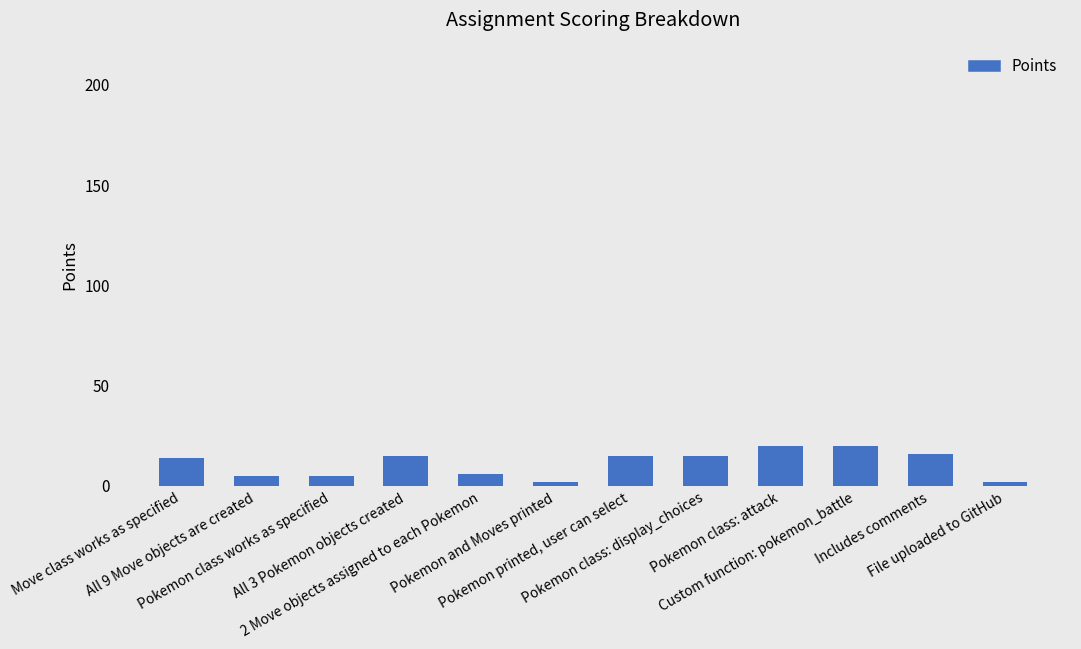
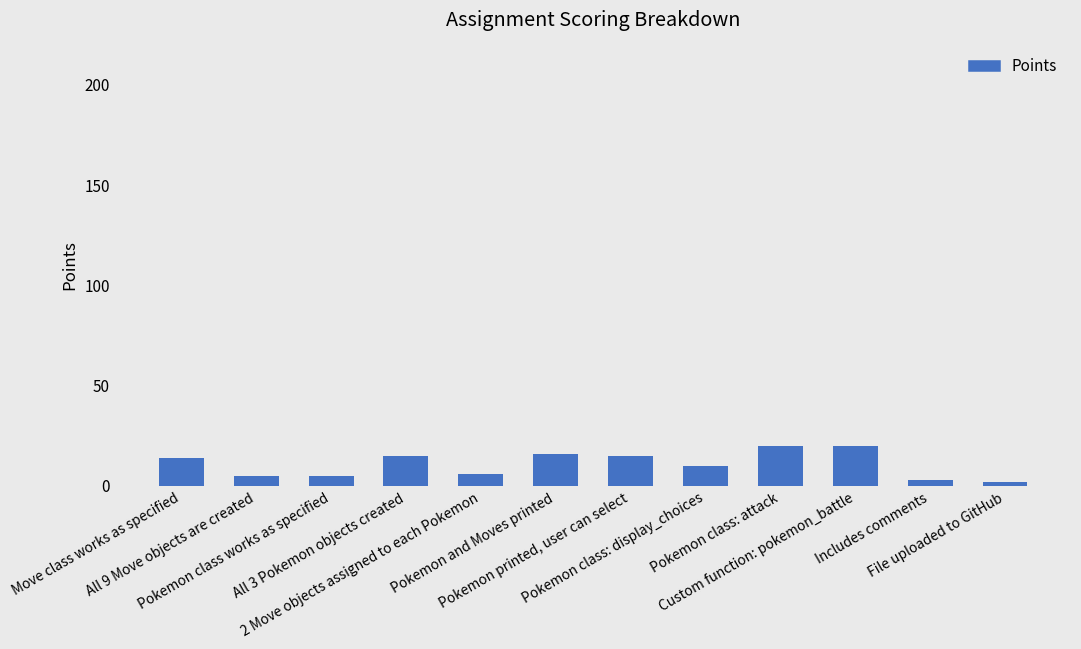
  {
    "Move class works as specified": 14,
    "All 9 Move objects are created": 5,
    "Pokemon class works as specified": 5,
    "All 3 Pokemon objects created": 15,
    "2 Move objects assigned to each Pokemon": 6,
-   "Pokemon and Moves printed": 2,
+   "Pokemon and Moves printed": 16,
    "Pokemon printed, user can select": 15,
-   "Pokemon class: display_choices": 15,
+   "Pokemon class: display_choices": 10,
    "Pokemon class: attack": 20,
    "Custom function: pokemon_battle": 20,
-   "Includes comments": 16,
+   "Includes comments": 3,
    "File uploaded to GitHub": 2
  }
